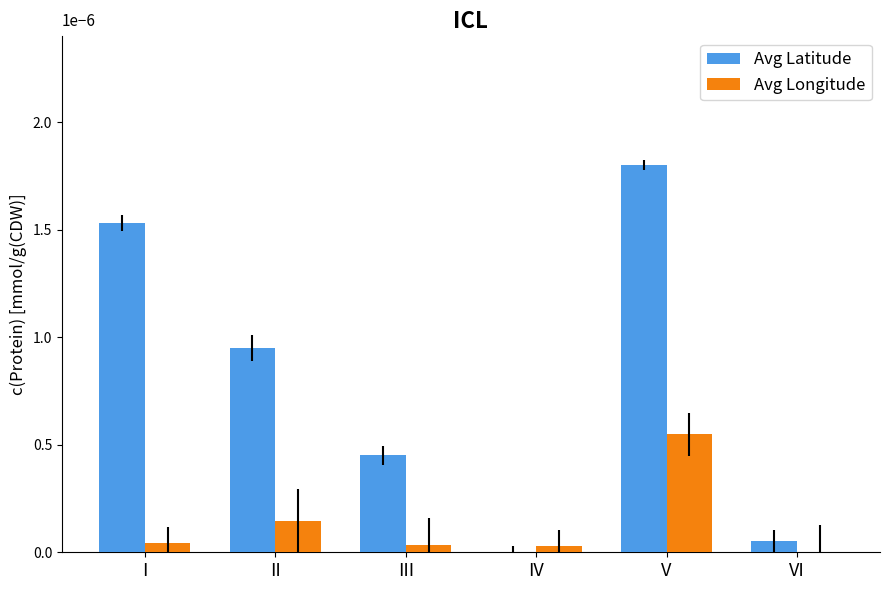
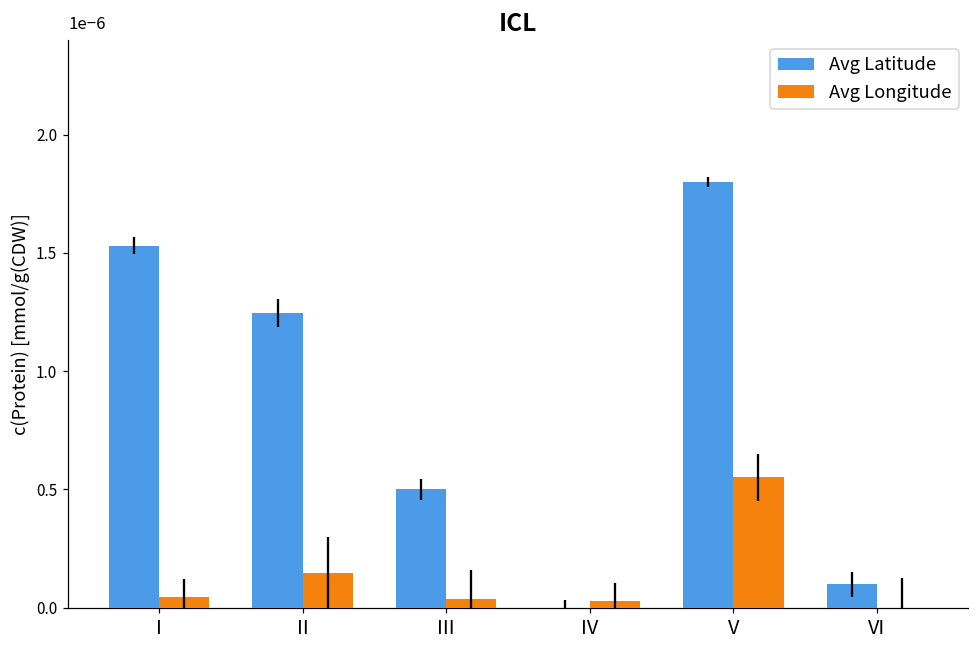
  {
    "Avg Latitude": {
      "I": 1.53,
-     "II": 0.95,
-     "III": 0.45,
+     "II": 1.24,
+     "III": 0.50,
      "IV": 0.00,
      "V": 1.80,
-     "VI": 0.05
+     "VI": 0.10
    },
    "Avg Longitude": {
      "I": 0.04,
      "II": 0.15,
      "III": 0.03,
      "IV": 0.03,
      "V": 0.55,
      "VI": 0.00
    }
  }
